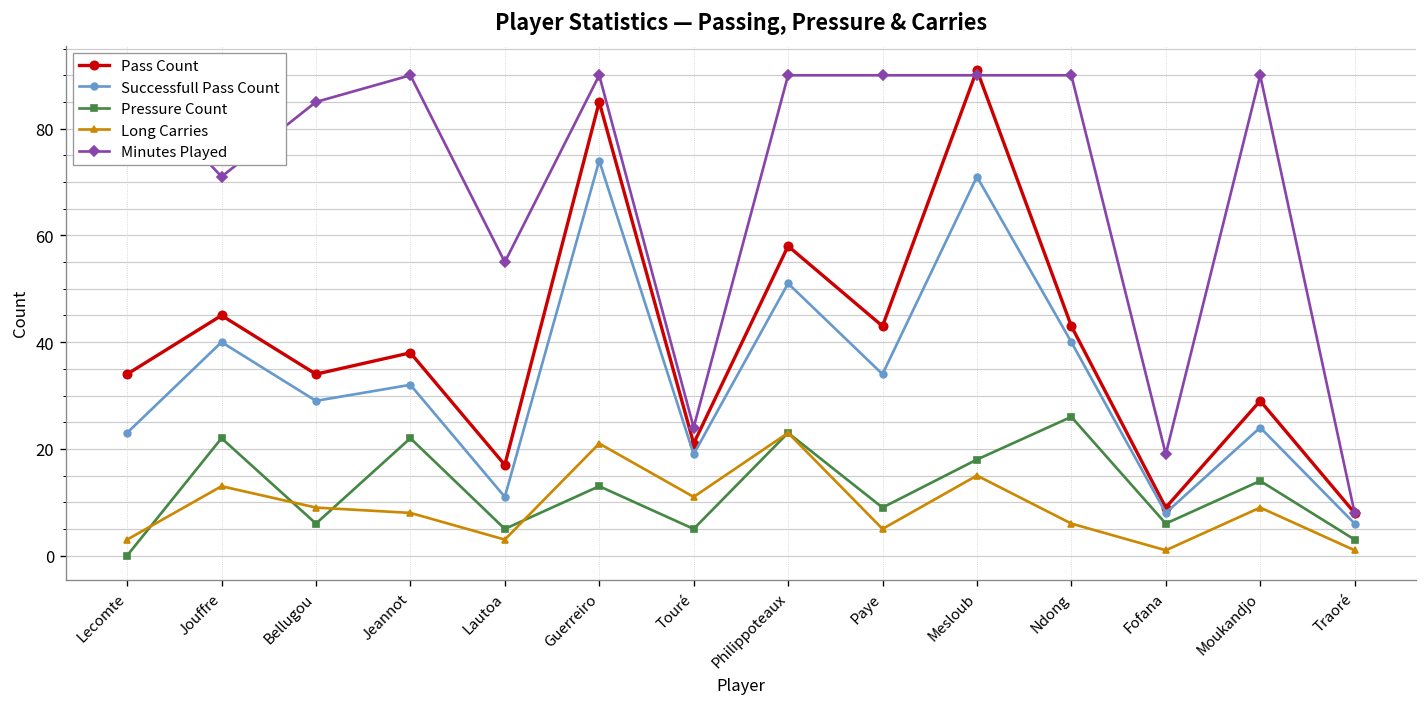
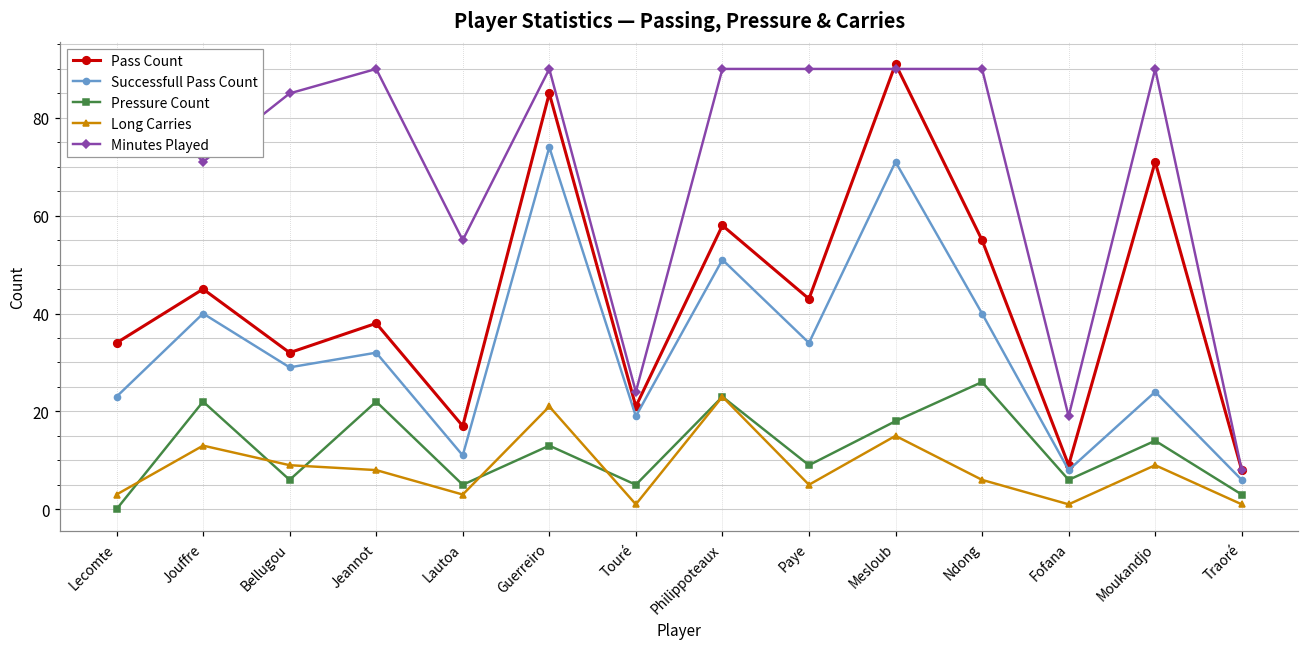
  {
    "Pass Count": {
      "Lecomte": 34,
      "Jouffre": 45,
-     "Bellugou": 34,
+     "Bellugou": 32,
      "Jeannot": 38,
      "Lautoa": 17,
      "Guerreiro": 85,
      "Touré": 21,
      "Philippoteaux": 58,
      "Paye": 43,
      "Mesloub": 91,
-     "Ndong": 43,
+     "Ndong": 55,
      "Fofana": 9,
-     "Moukandjo": 29
+     "Moukandjo": 71
    },
    "Successfull Pass Count": {
      "Lecomte": 23,
      "Jouffre": 40,
      "Bellugou": 29,
      "Jeannot": 32,
      "Lautoa": 11,
      "Guerreiro": 74,
      "Touré": 19,
      "Philippoteaux": 51,
      "Paye": 34,
      "Mesloub": 71,
      "Ndong": 40,
      "Fofana": 8,
      "Moukandjo": 24,
      "Traoré": 6
    },
    "Pressure Count": {
      "Lecomte": 0,
      "Jouffre": 22,
      "Bellugou": 6,
      "Jeannot": 22,
      "Lautoa": 5,
      "Guerreiro": 13,
      "Touré": 5,
      "Paye": 9,
      "Mesloub": 18,
      "Ndong": 26,
      "Fofana": 6,
      "Moukandjo": 14,
      "Traoré": 3
    },
    "Long Carries": {
      "Lecomte": 3,
      "Jouffre": 13,
      "Bellugou": 9,
      "Jeannot": 8,
      "Lautoa": 3,
      "Guerreiro": 21,
-     "Touré": 11,
+     "Touré": 1,
      "Paye": 5,
      "Mesloub": 15,
      "Ndong": 6,
      "Fofana": 1,
      "Moukandjo": 9,
      "Traoré": 1
    },
    "Minutes Played": {
      "Jouffre": 71,
      "Bellugou": 85,
      "Jeannot": 90,
      "Lautoa": 55,
      "Guerreiro": 90,
      "Touré": 24,
      "Philippoteaux": 90,
      "Paye": 90,
      "Mesloub": 90,
      "Ndong": 90,
      "Fofana": 19,
      "Moukandjo": 90
    }
  }
